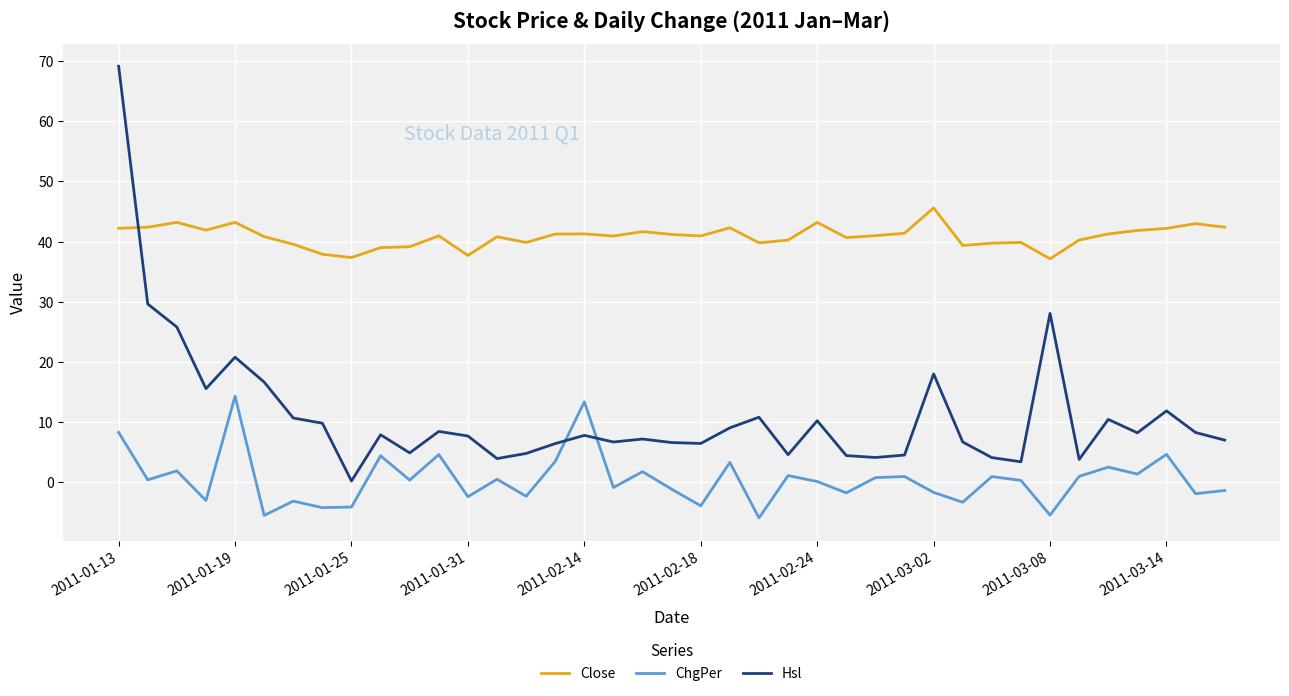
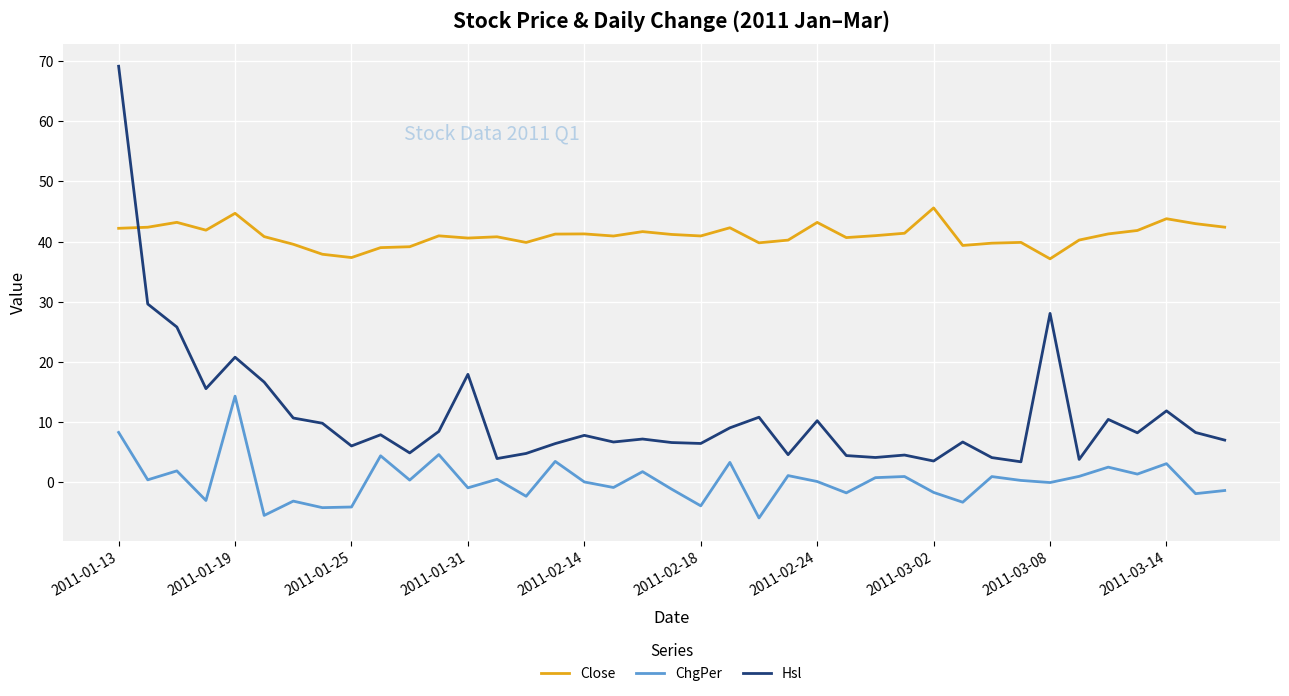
  {
    "Close": {
      "2011-01-13": 42,
-     "2011-01-19": 43,
+     "2011-01-19": 45,
      "2011-01-25": 37,
-     "2011-01-31": 38,
+     "2011-01-31": 41,
      "2011-02-14": 41,
      "2011-02-18": 41,
      "2011-02-24": 43,
      "2011-03-02": 46,
      "2011-03-08": 37,
-     "2011-03-14": 42
+     "2011-03-14": 44
    },
    "ChgPer": {
      "2011-01-13": 8,
      "2011-01-19": 14,
      "2011-01-25": -4,
-     "2011-01-31": -2,
-     "2011-02-14": 13,
+     "2011-01-31": -1,
+     "2011-02-14": 0,
      "2011-02-18": -4,
      "2011-02-24": 0,
      "2011-03-02": -2,
-     "2011-03-08": -5,
-     "2011-03-14": 5
+     "2011-03-08": 0,
+     "2011-03-14": 3
    },
    "Hsl": {
      "2011-01-13": 69,
      "2011-01-19": 21,
-     "2011-01-25": 0,
-     "2011-01-31": 8,
+     "2011-01-25": 6,
+     "2011-01-31": 18,
      "2011-02-14": 8,
      "2011-02-18": 6,
      "2011-02-24": 10,
-     "2011-03-02": 18,
+     "2011-03-02": 4,
      "2011-03-08": 28,
      "2011-03-14": 12
    }
  }
